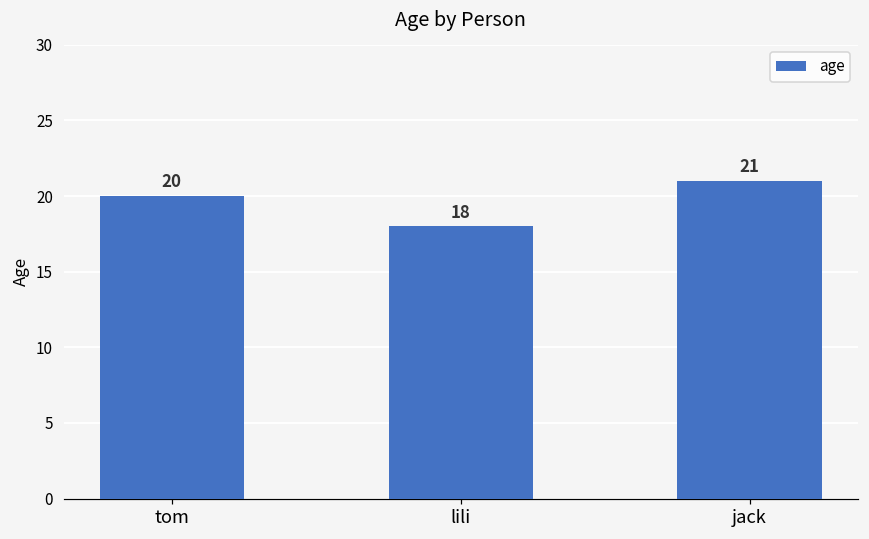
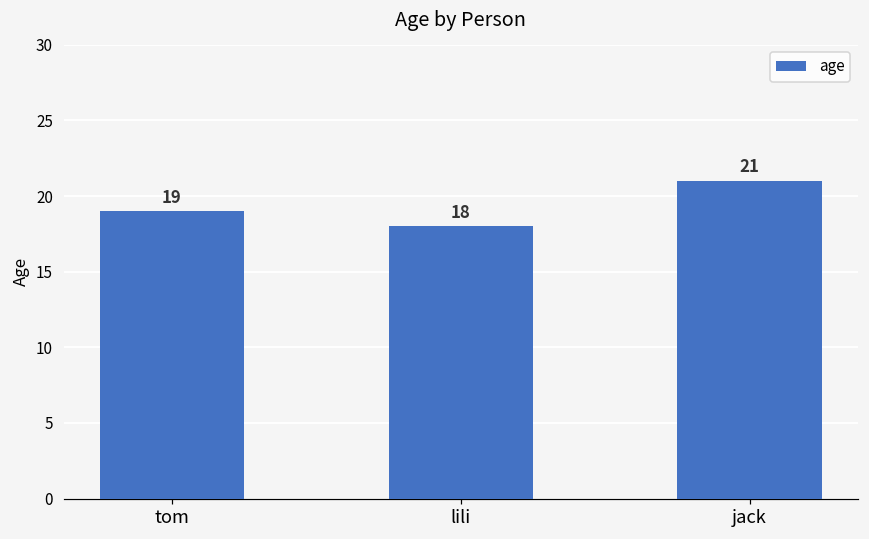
  {
-   "tom": 20,
+   "tom": 19,
    "lili": 18,
    "jack": 21
  }
